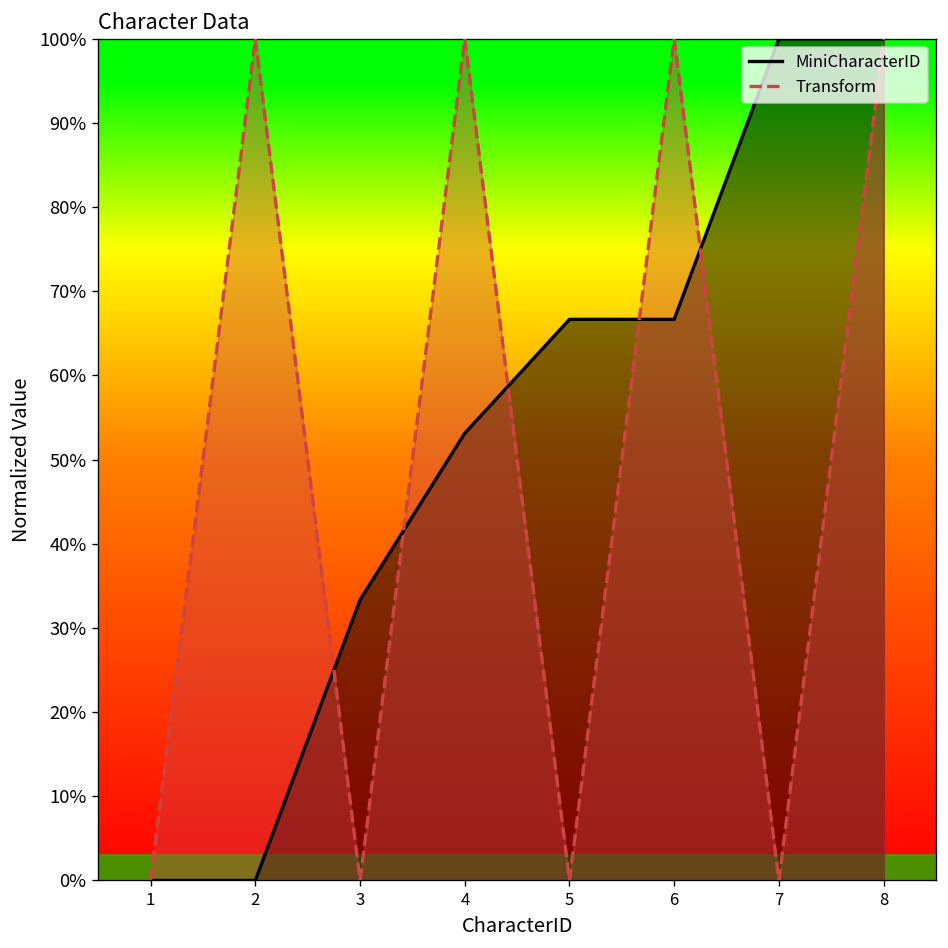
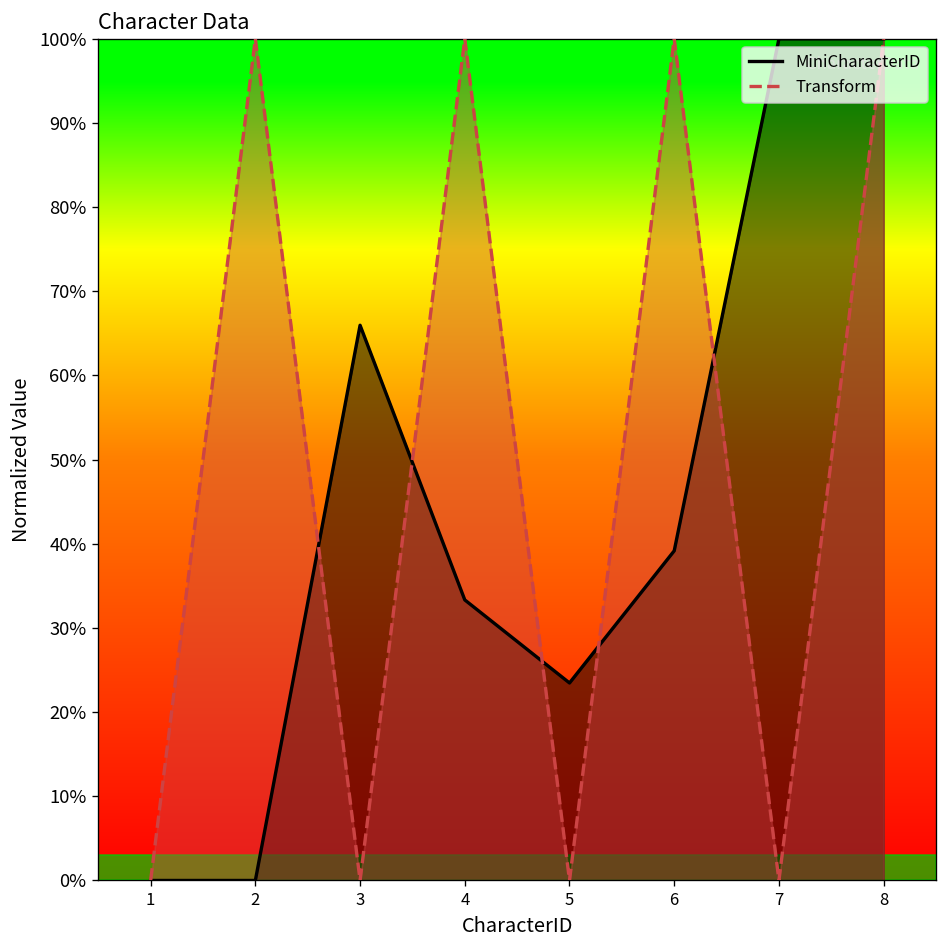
  {
    "MiniCharacterID": {
-     "3": "33%",
-     "4": "53%",
-     "5": "67%",
-     "6": "67%",
+     "3": "66%",
+     "4": "33%",
+     "5": "23%",
+     "6": "39%",
      "7": "100%"
    },
    "Transform": {
      "2": "100%",
      "4": "100%",
      "6": "100%"
    }
  }
